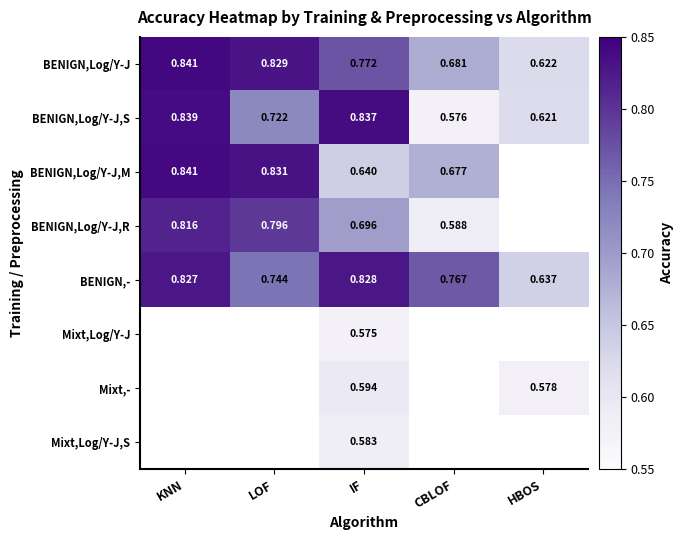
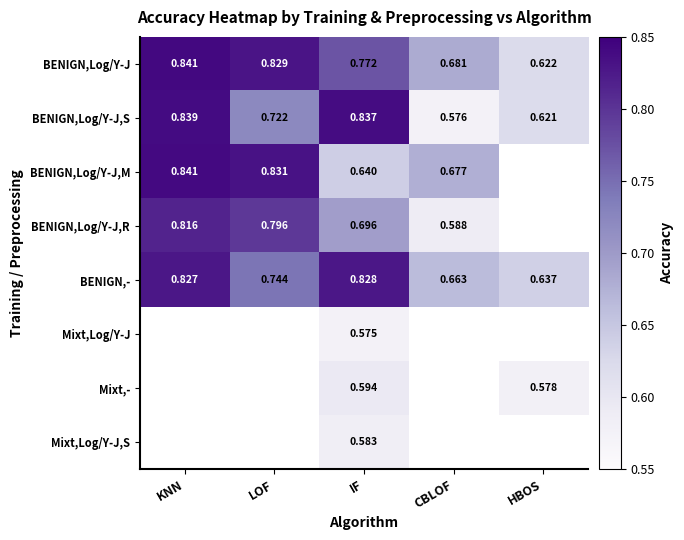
  {
    "BENIGN,Log/Y-J": {
      "KNN": 0.841,
      "LOF": 0.829,
      "IF": 0.772,
      "CBLOF": 0.681,
      "HBOS": 0.622
    },
    "BENIGN,Log/Y-J,S": {
      "KNN": 0.839,
      "LOF": 0.722,
      "IF": 0.837,
      "CBLOF": 0.576,
      "HBOS": 0.621
    },
    "BENIGN,Log/Y-J,M": {
      "KNN": 0.841,
      "LOF": 0.831,
      "IF": 0.640,
      "CBLOF": 0.677
    },
    "BENIGN,Log/Y-J,R": {
      "KNN": 0.816,
      "LOF": 0.796,
      "IF": 0.696,
      "CBLOF": 0.588
    },
    "BENIGN,-": {
      "KNN": 0.827,
      "LOF": 0.744,
      "IF": 0.828,
-     "CBLOF": 0.767,
+     "CBLOF": 0.663,
      "HBOS": 0.637
    },
    "Mixt,Log/Y-J": {
      "IF": 0.575
    },
    "Mixt,-": {
      "IF": 0.594,
      "HBOS": 0.578
    },
    "Mixt,Log/Y-J,S": {
      "IF": 0.583
    }
  }
